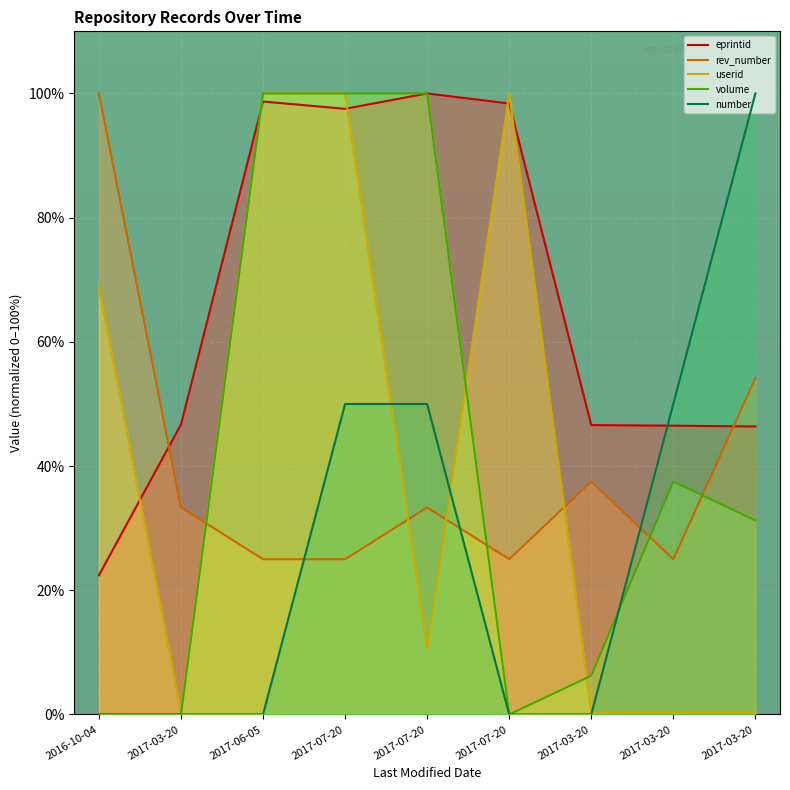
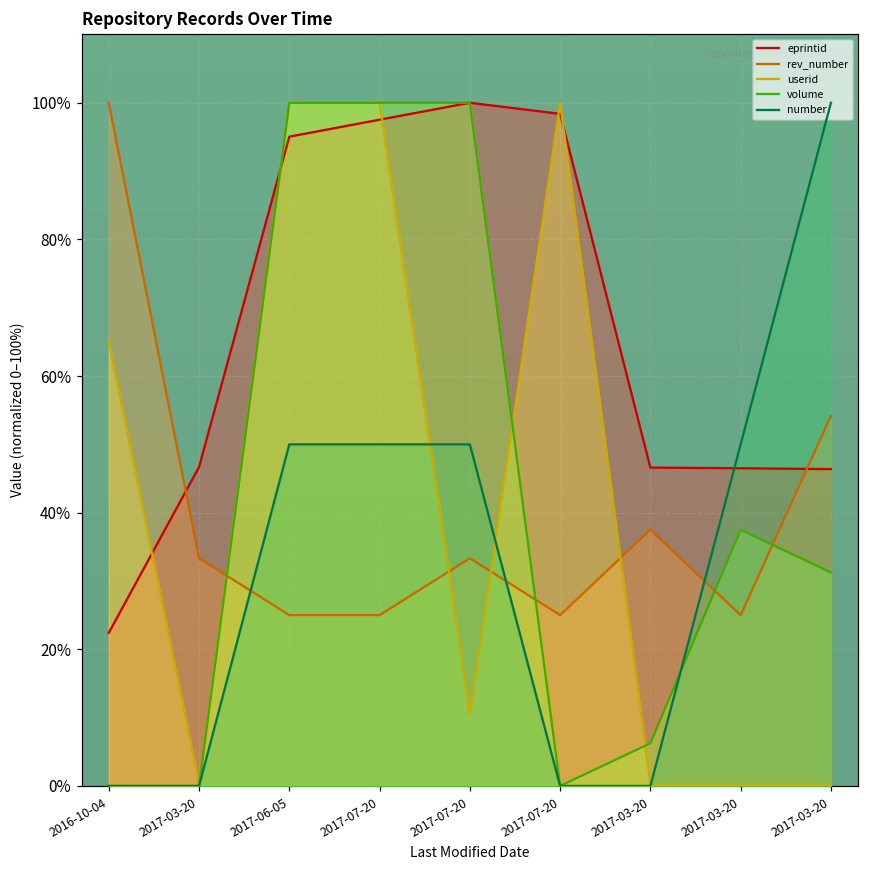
  {
    "eprintid": {
      "2016-10-04": "22%",
-     "2017-06-05": "99%"
+     "2017-06-05": "95%"
    },
    "rev_number": {
      "2016-10-04": "100%",
      "2017-06-05": "25%"
    },
    "userid": {
-     "2016-10-04": "69%"
+     "2016-10-04": "65%"
    },
    "number": {
-     "2017-06-05": "0%"
+     "2017-06-05": "50%"
    }
  }
